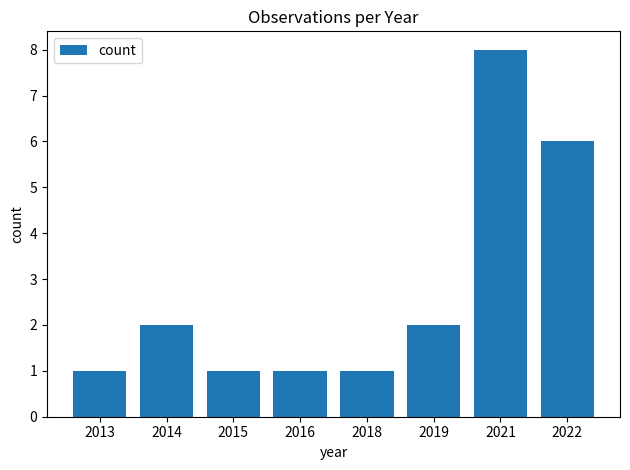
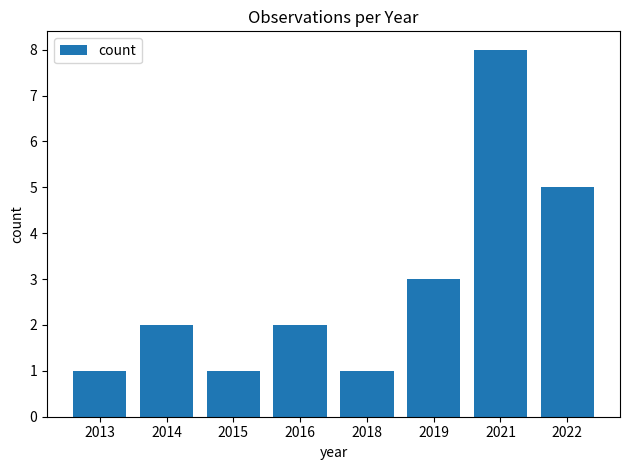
  {
    "2013": 1,
    "2014": 2,
    "2015": 1,
-   "2016": 1,
+   "2016": 2,
    "2018": 1,
-   "2019": 2,
+   "2019": 3,
    "2021": 8,
-   "2022": 6
+   "2022": 5
  }
